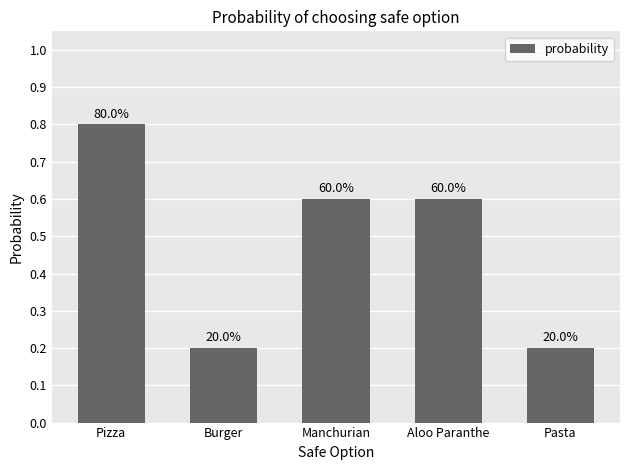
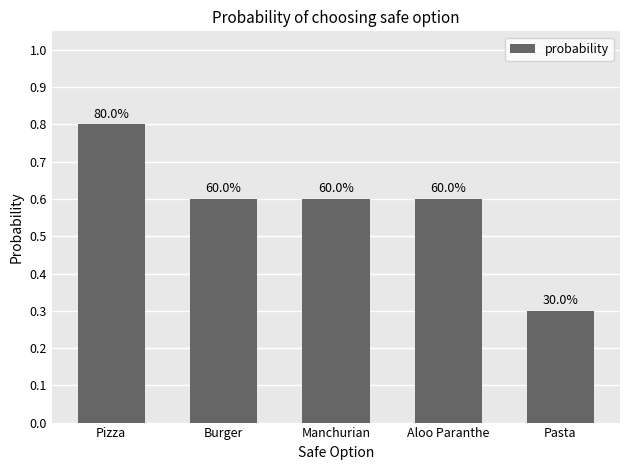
  {
    "Pizza": "80.0%",
-   "Burger": "20.0%",
+   "Burger": "60.0%",
    "Manchurian": "60.0%",
    "Aloo Paranthe": "60.0%",
-   "Pasta": "20.0%"
+   "Pasta": "30.0%"
  }
